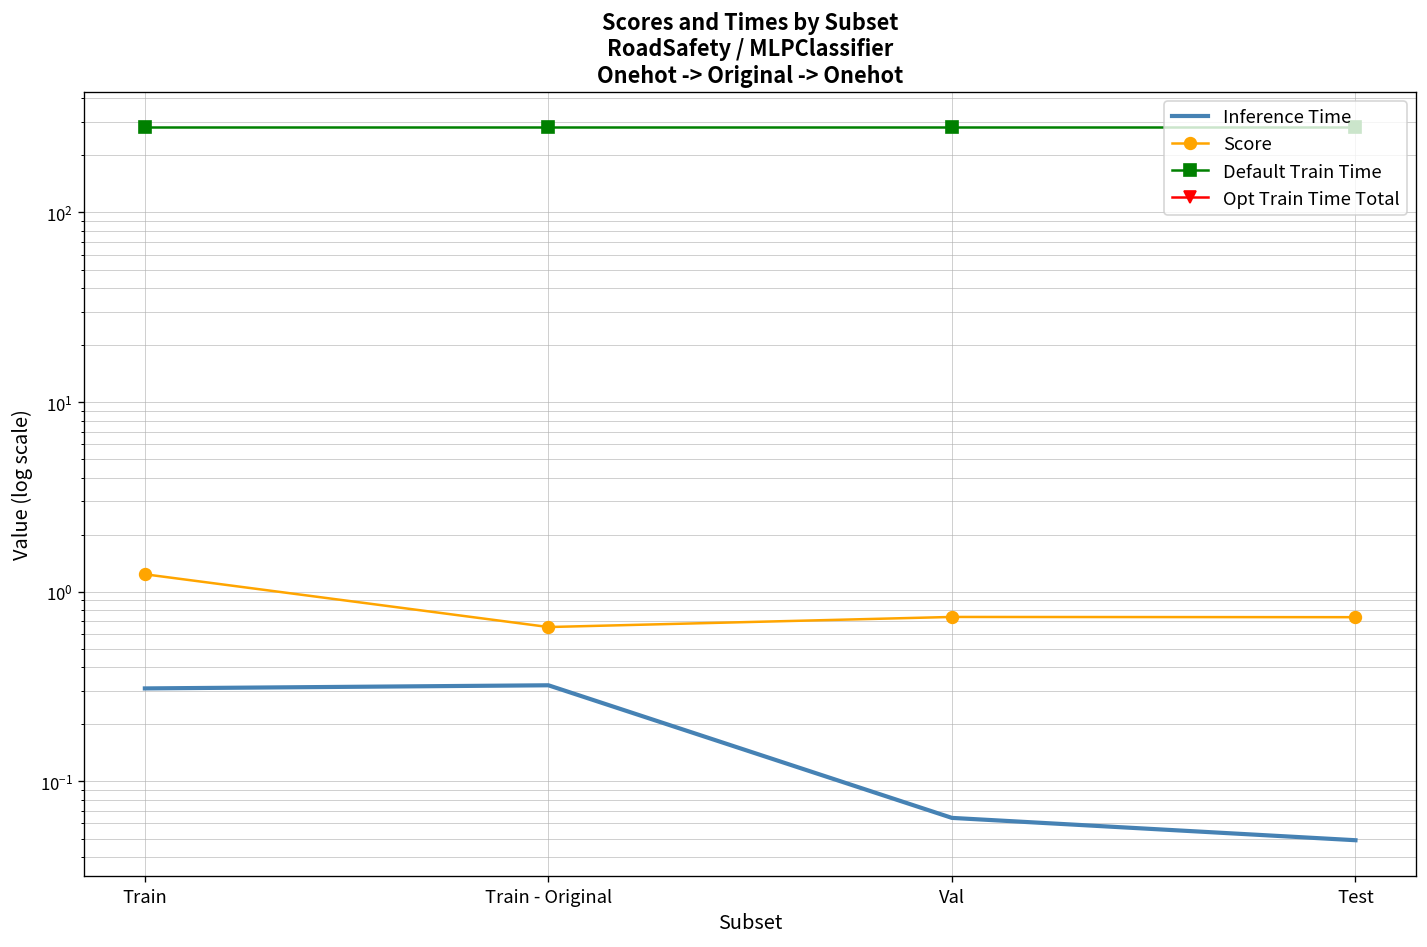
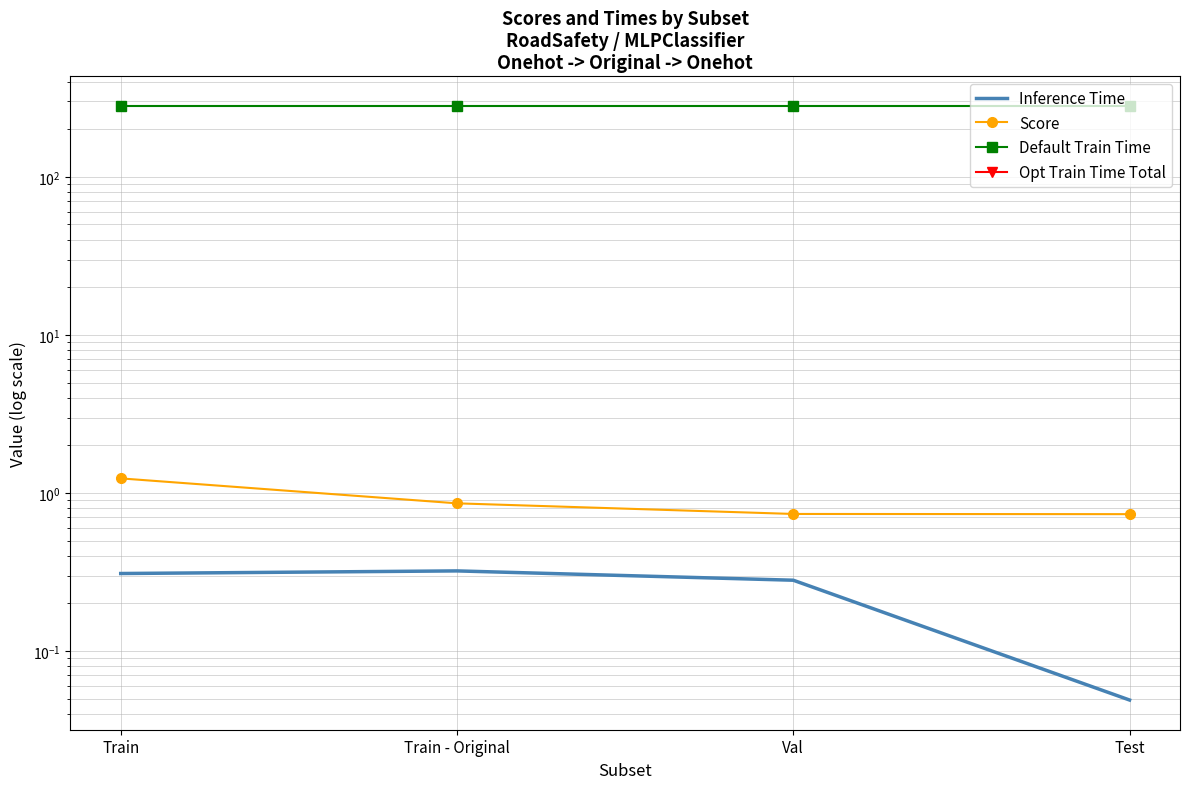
  {
    "Inference Time": {
      "Train": 0.31,
      "Train - Original": 0.32,
-     "Val": 0.064,
+     "Val": 0.28,
      "Test": 0.049
    },
    "Score": {
      "Train": 1.2,
-     "Train - Original": 0.65,
+     "Train - Original": 0.9,
      "Val": 0.7,
      "Test": 0.7
    },
    "Default Train Time": {
      "Train": 280,
      "Train - Original": 280,
      "Val": 280
    }
  }
